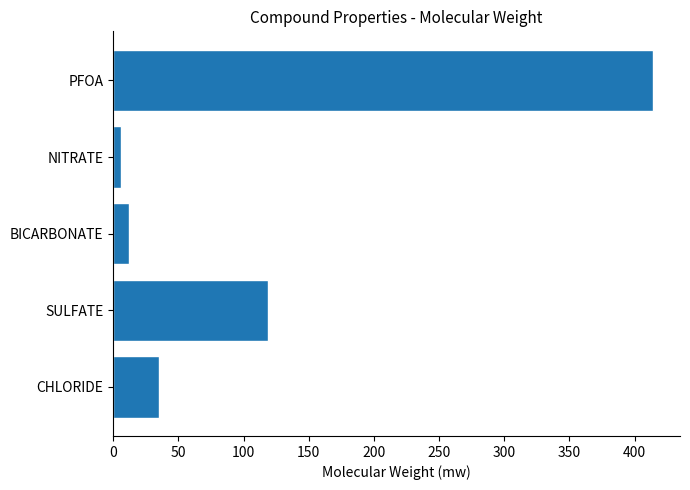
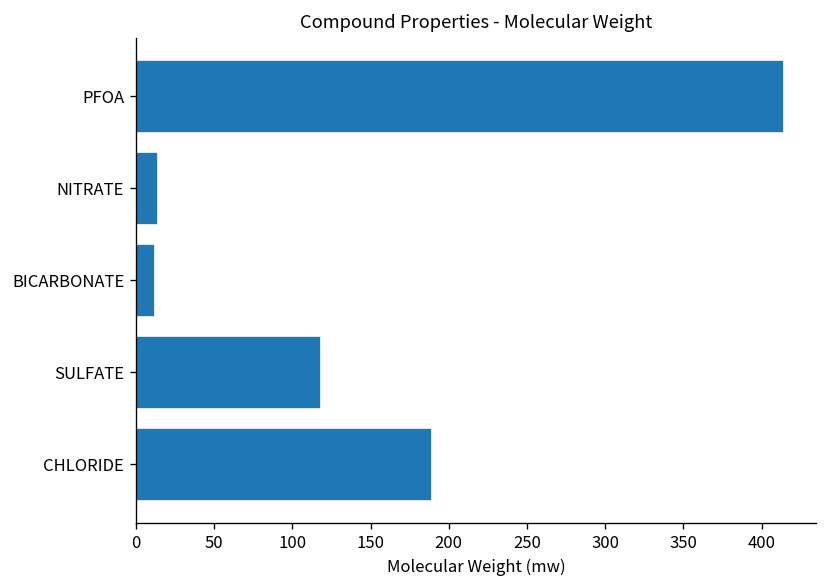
  {
    "PFOA": 414,
-   "NITRATE": 6,
+   "NITRATE": 14,
    "BICARBONATE": 12,
    "SULFATE": 118,
-   "CHLORIDE": 35
+   "CHLORIDE": 190
  }
